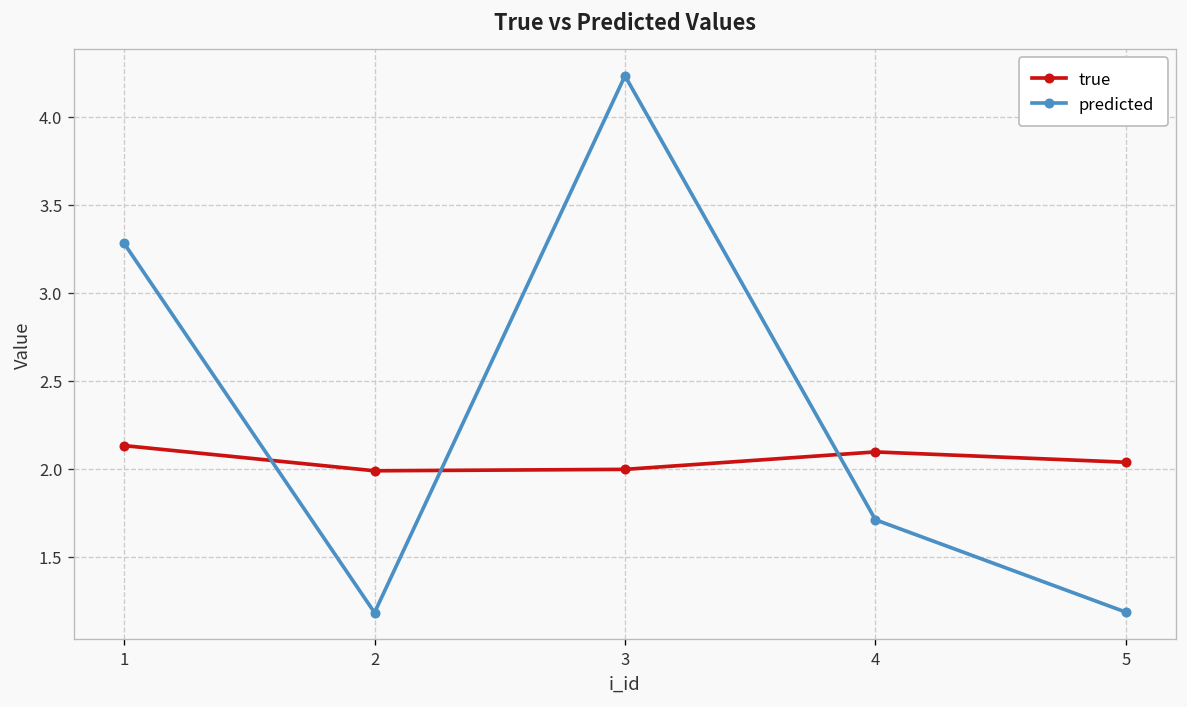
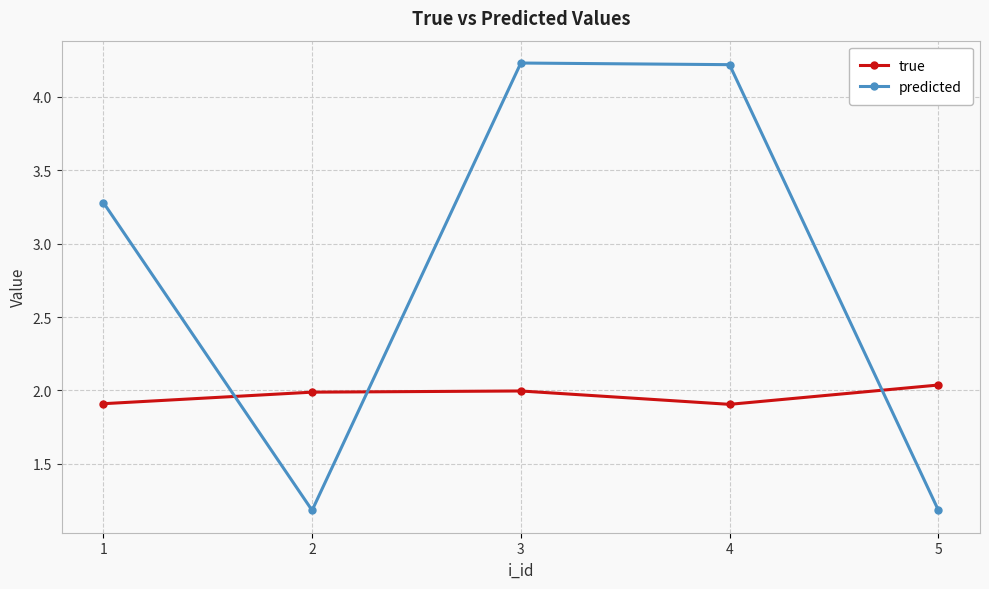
  {
    "true": {
-     "1": 2.13,
+     "1": 1.91,
      "2": 1.99,
      "3": 2.00,
-     "4": 2.10,
+     "4": 1.91,
      "5": 2.04
    },
    "predicted": {
      "1": 3.28,
      "2": 1.18,
      "3": 4.23,
-     "4": 1.71,
+     "4": 4.22,
      "5": 1.19
    }
  }
